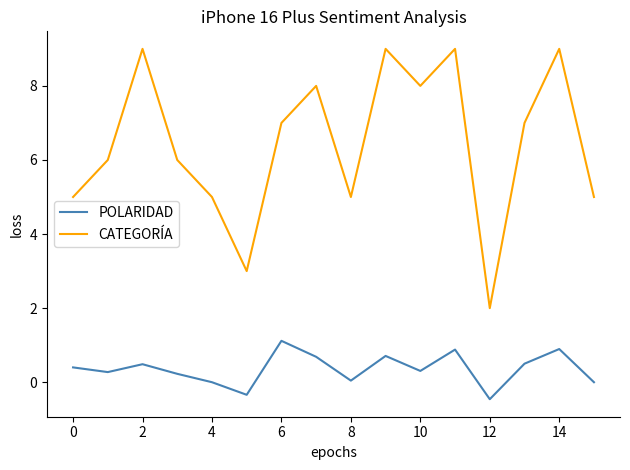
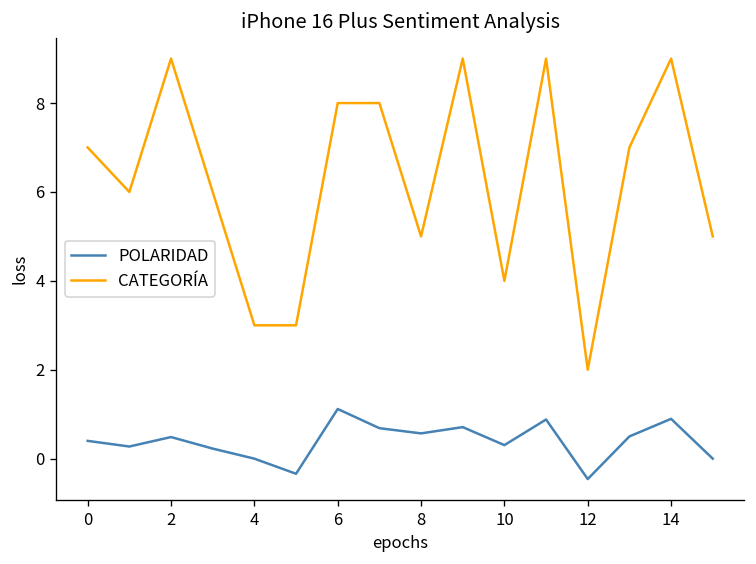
  {
    "POLARIDAD": {
      "0": 0.4,
      "2": 0.5,
      "4": 0.0,
      "6": 1.1,
-     "8": 0.0,
+     "8": 0.6,
      "10": 0.3,
      "12": -0.5,
      "14": 0.9
    },
    "CATEGORÍA": {
-     "0": 5,
+     "0": 7,
      "2": 9,
-     "4": 5,
-     "6": 7,
+     "4": 3,
+     "6": 8,
      "8": 5,
-     "10": 8,
+     "10": 4,
      "12": 2,
      "14": 9
    }
  }
